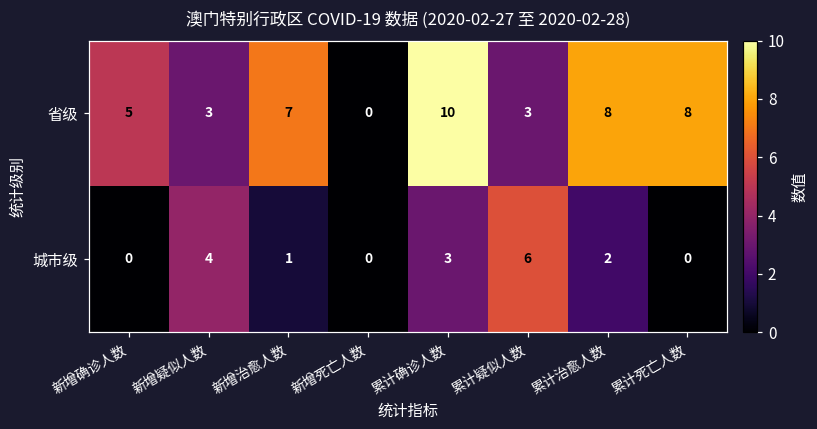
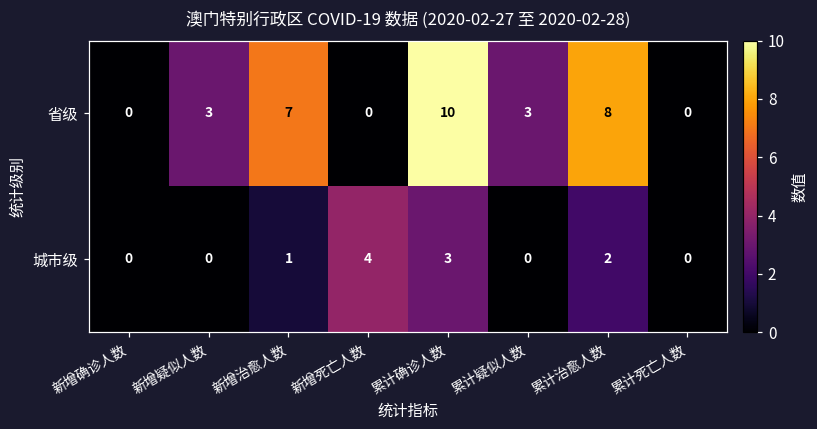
  {
    "省级": {
-     "新增确诊人数": 5,
+     "新增确诊人数": 0,
      "新增疑似人数": 3,
      "新增治愈人数": 7,
      "新增死亡人数": 0,
      "累计确诊人数": 10,
      "累计疑似人数": 3,
      "累计治愈人数": 8,
-     "累计死亡人数": 8
+     "累计死亡人数": 0
    },
    "城市级": {
      "新增确诊人数": 0,
-     "新增疑似人数": 4,
+     "新增疑似人数": 0,
      "新增治愈人数": 1,
-     "新增死亡人数": 0,
+     "新增死亡人数": 4,
      "累计确诊人数": 3,
-     "累计疑似人数": 6,
+     "累计疑似人数": 0,
      "累计治愈人数": 2,
      "累计死亡人数": 0
    }
  }
